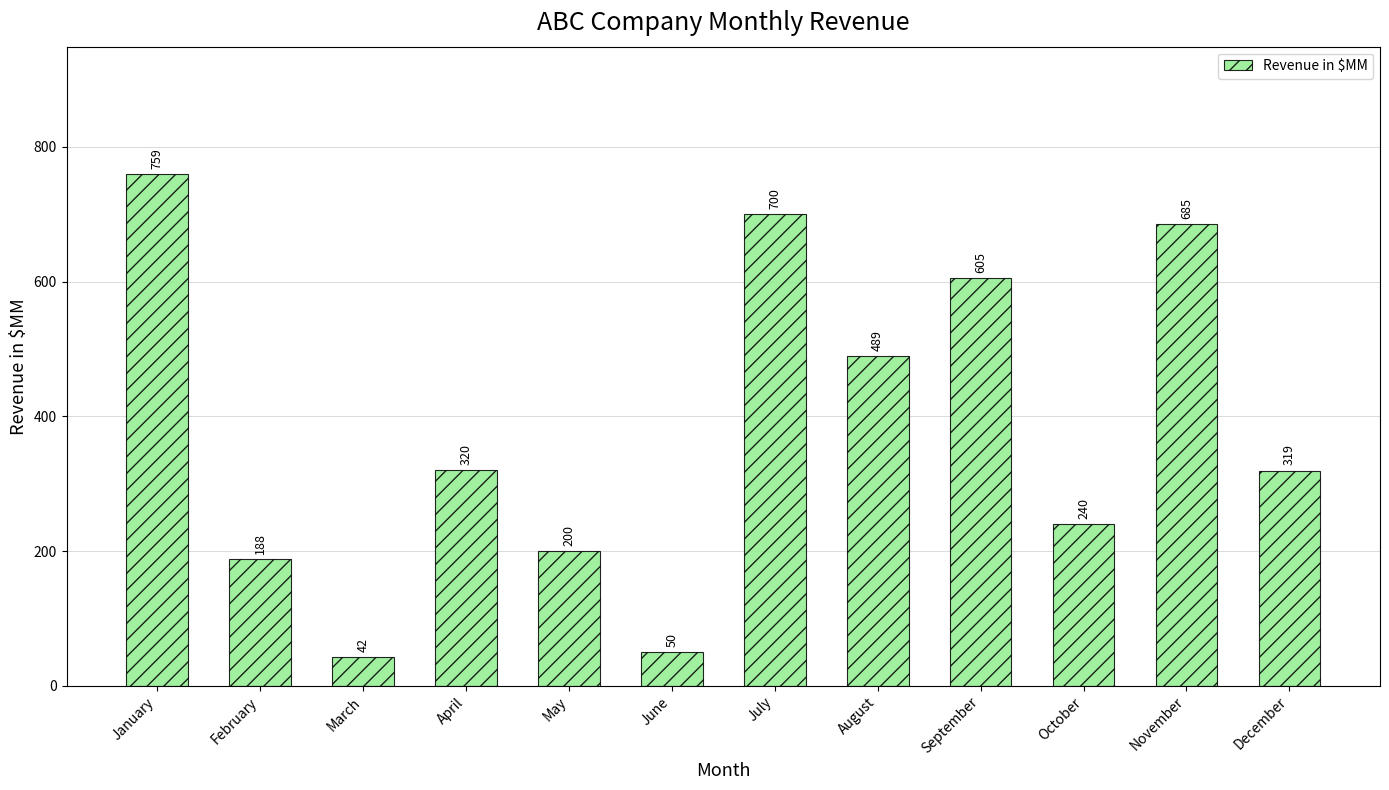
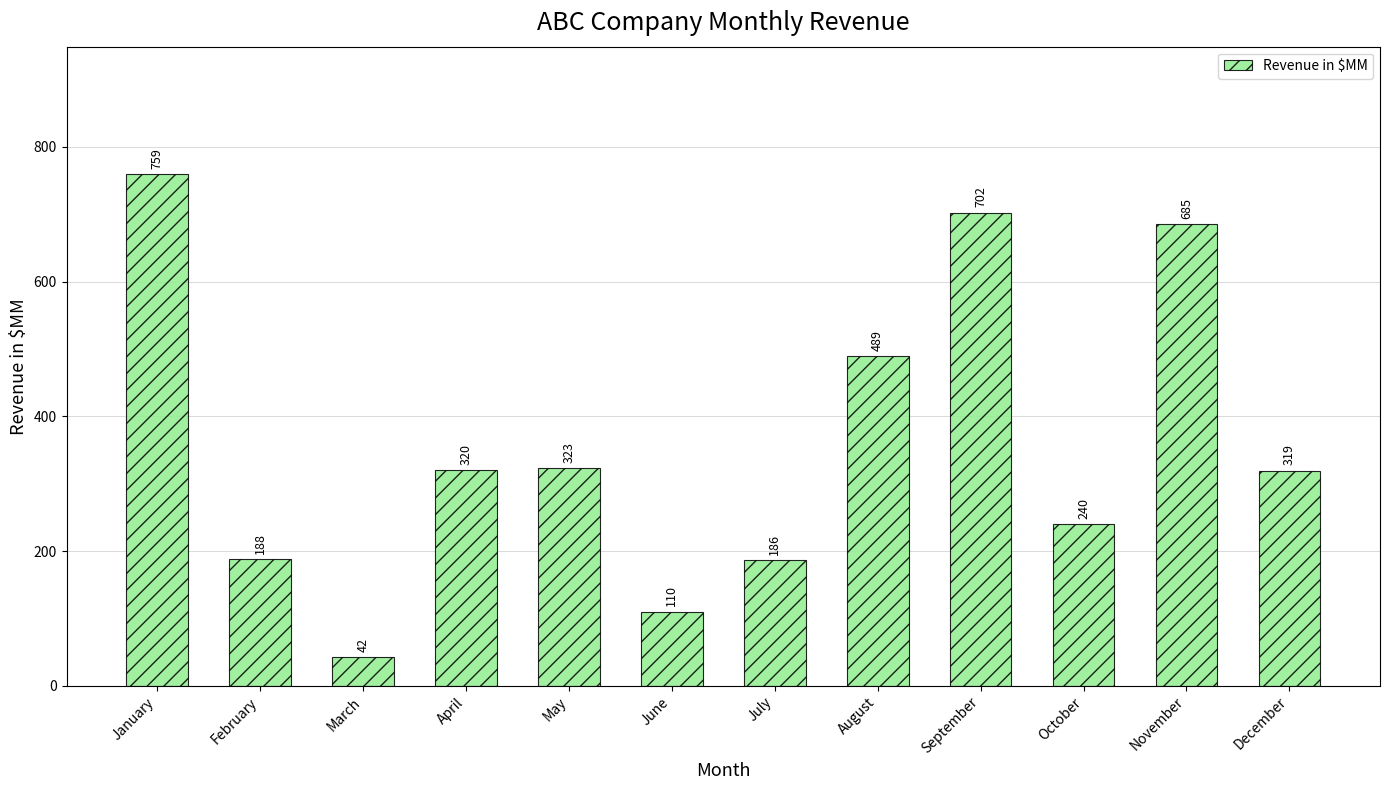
  {
    "January": 759,
    "February": 188,
    "March": 42,
    "April": 320,
-   "May": 200,
-   "June": 50,
-   "July": 700,
+   "May": 323,
+   "June": 110,
+   "July": 186,
    "August": 489,
-   "September": 605,
+   "September": 702,
    "October": 240,
    "November": 685,
    "December": 319
  }
